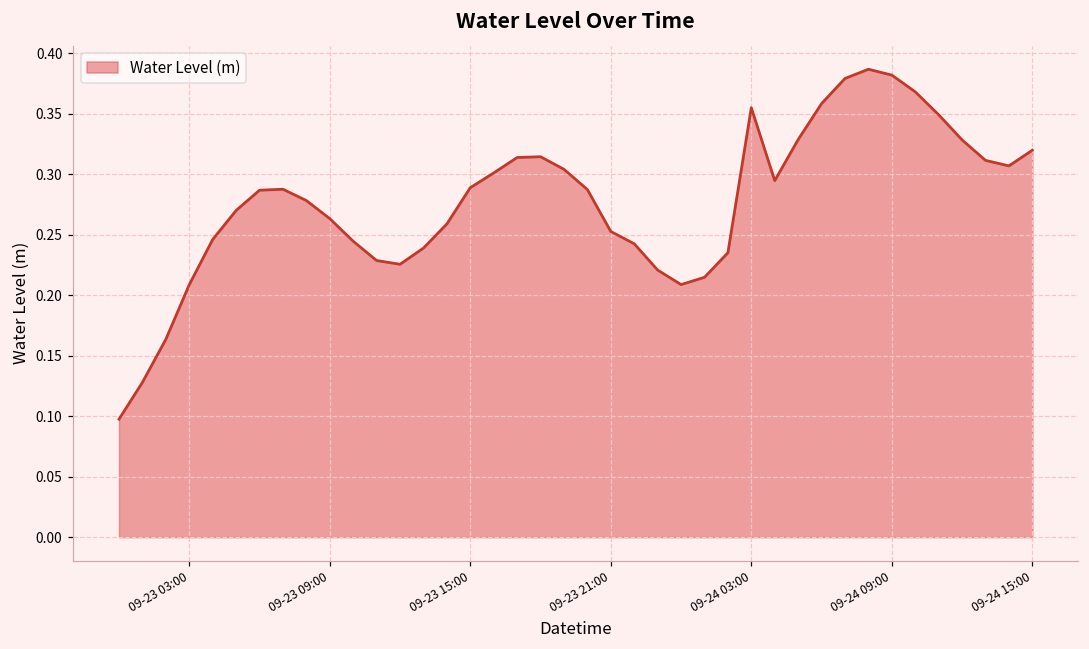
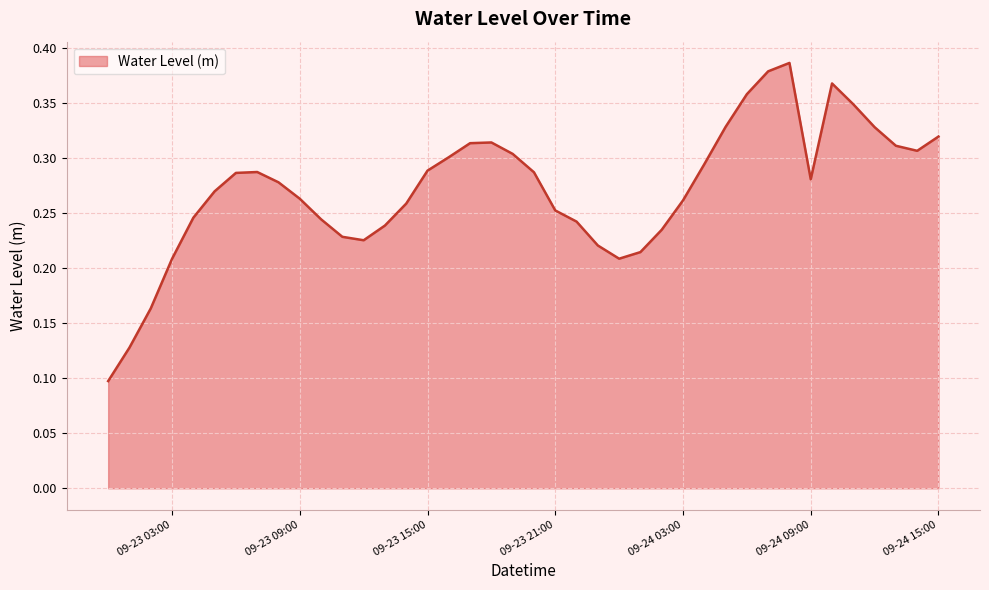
  {
    "09-23 03:00": 0.209,
    "09-23 09:00": 0.263,
    "09-23 15:00": 0.289,
    "09-23 21:00": 0.253,
-   "09-24 03:00": 0.355,
-   "09-24 09:00": 0.382,
+   "09-24 03:00": 0.262,
+   "09-24 09:00": 0.281,
    "09-24 15:00": 0.320
  }
